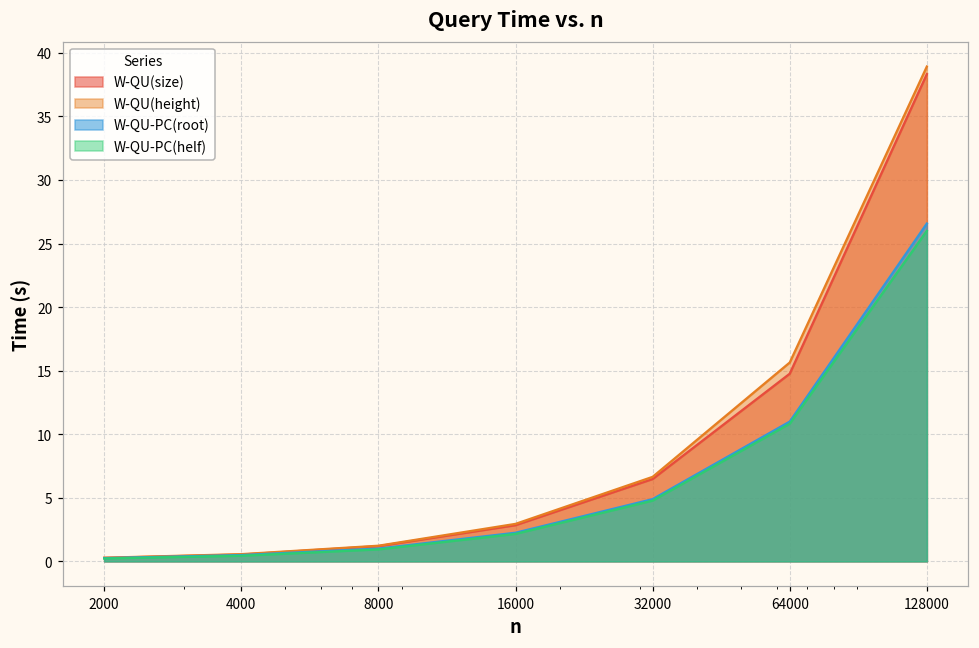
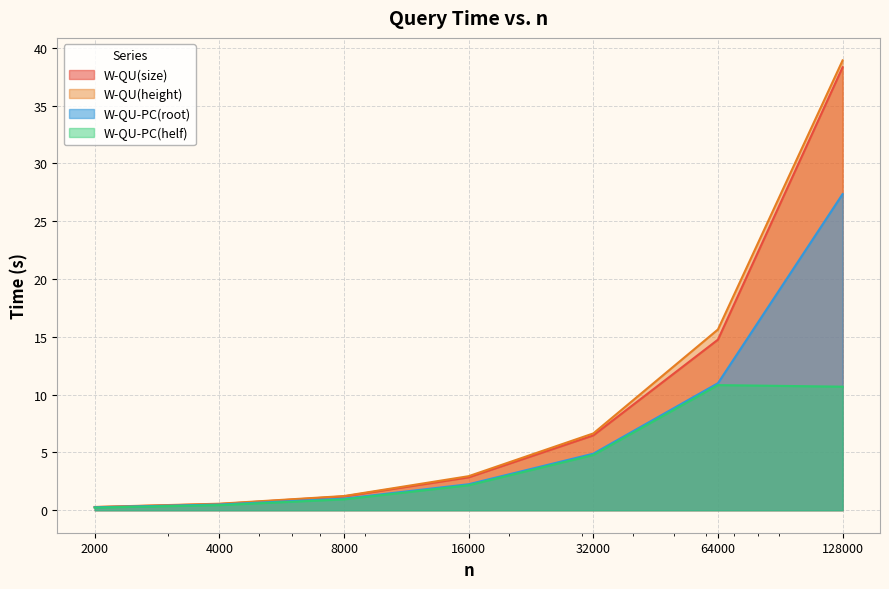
  {
    "W-QU-PC(root)": {
-     "128000": 26.6
+     "128000": 27.4
    },
    "W-QU-PC(helf)": {
-     "128000": 26.0
+     "128000": 10.7
    }
  }
